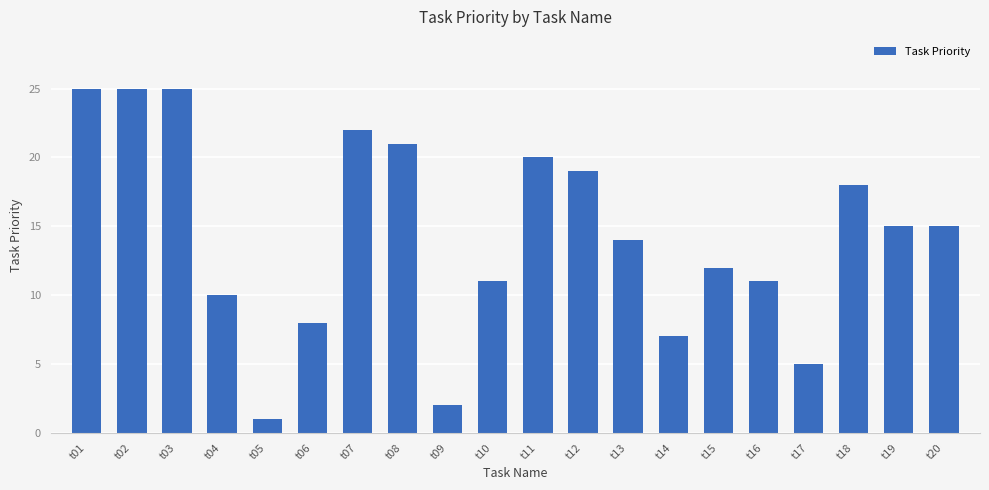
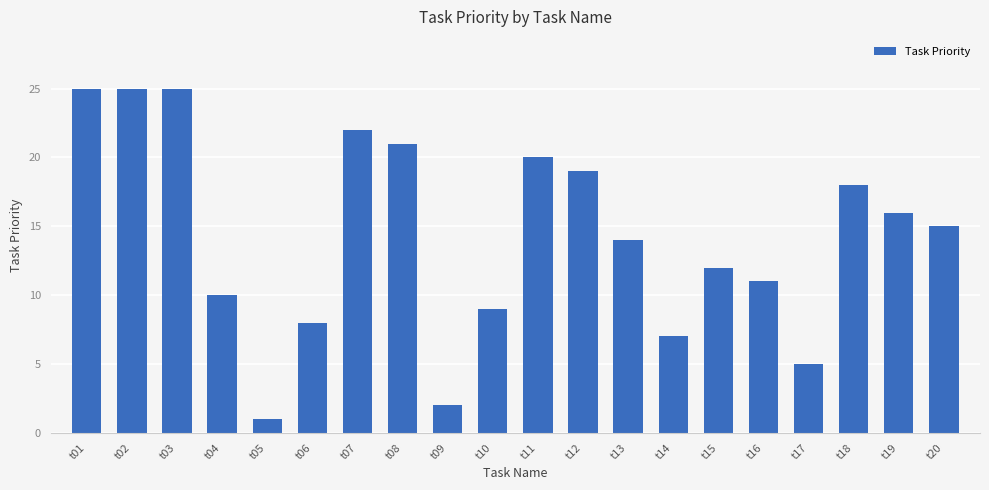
  {
    "t01": 25,
    "t02": 25,
    "t03": 25,
    "t04": 10,
    "t05": 1,
    "t06": 8,
    "t07": 22,
    "t08": 21,
    "t09": 2,
-   "t10": 11,
+   "t10": 9,
    "t11": 20,
    "t12": 19,
    "t13": 14,
    "t14": 7,
    "t15": 12,
    "t16": 11,
    "t17": 5,
    "t18": 18,
-   "t19": 15,
+   "t19": 16,
    "t20": 15
  }
